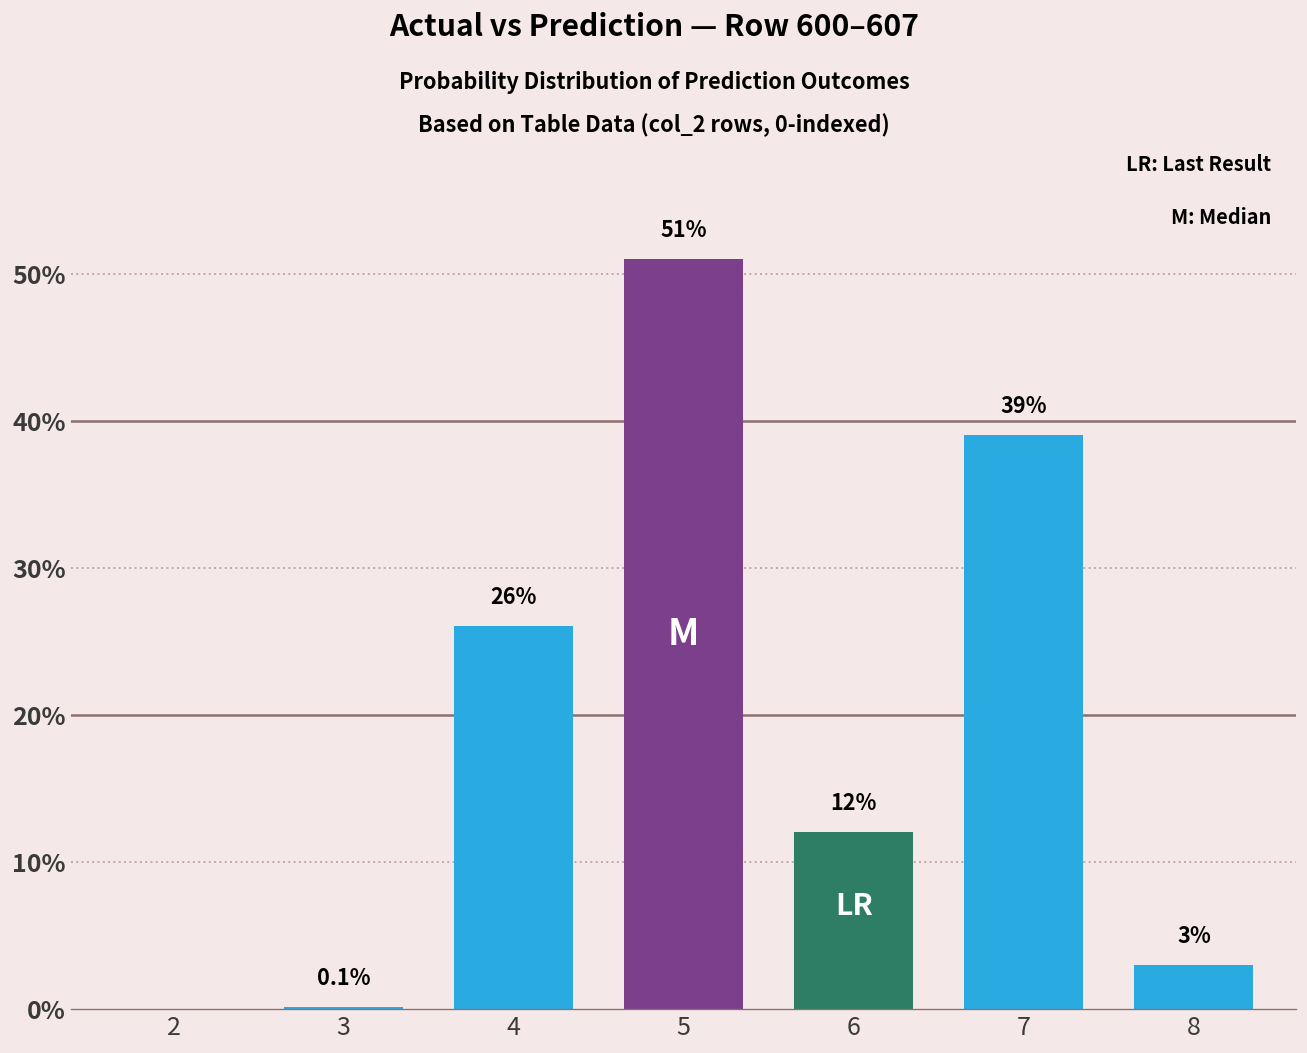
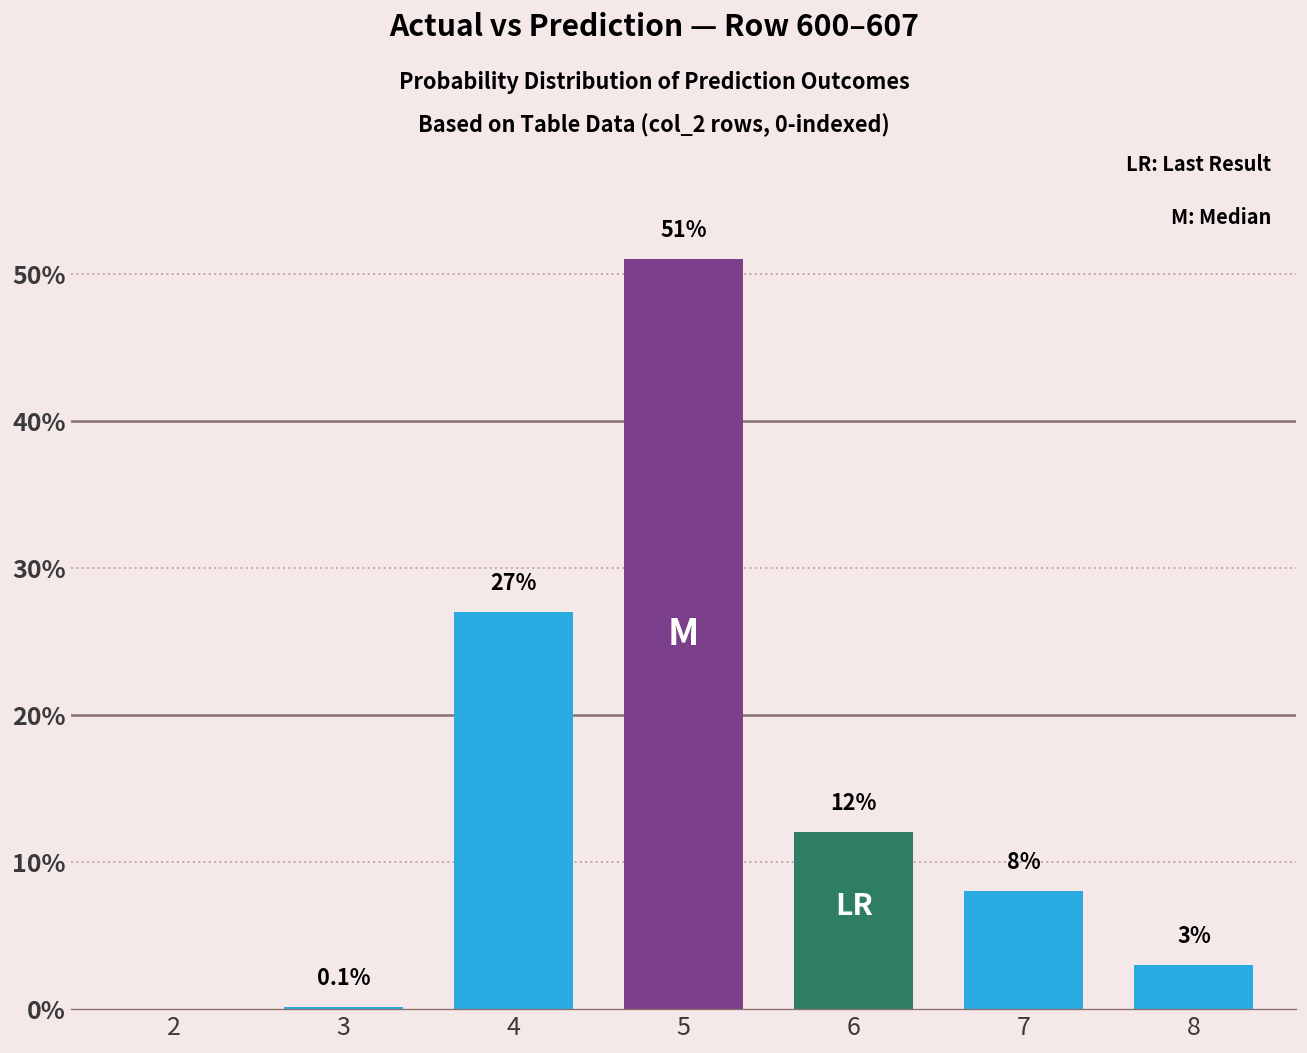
  {
    "3": "0.1%",
-   "4": "26%",
+   "4": "27%",
    "5": "51%",
    "6": "12%",
-   "7": "39%",
+   "7": "8%",
    "8": "3%"
  }
